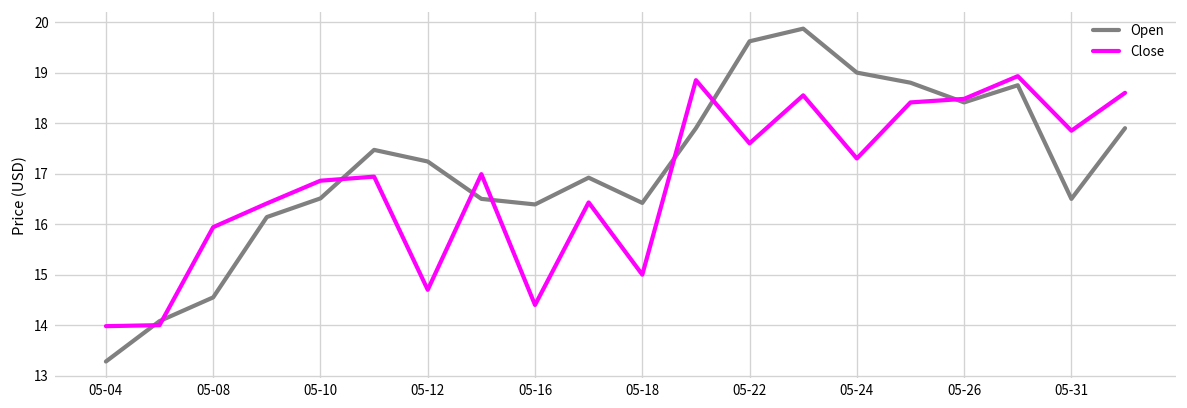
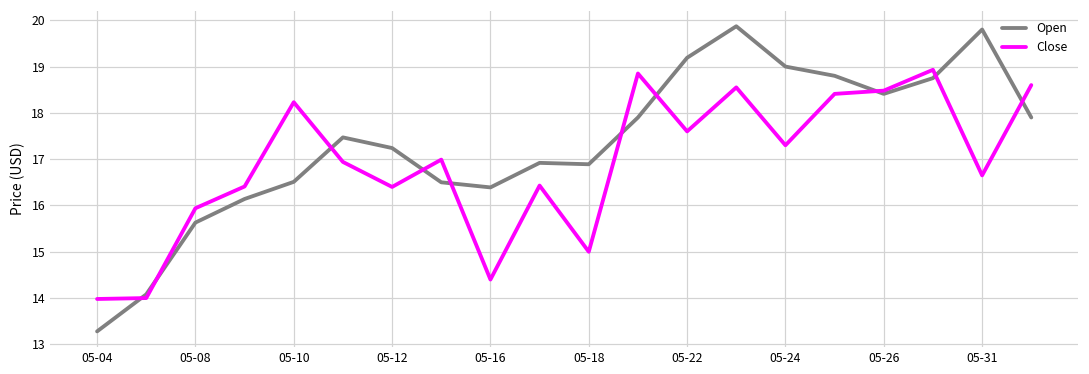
  {
    "Open": {
      "05-04": 13.3,
-     "05-08": 14.6,
+     "05-08": 15.6,
      "05-10": 16.5,
      "05-12": 17.2,
      "05-16": 16.4,
-     "05-18": 16.4,
-     "05-22": 19.6,
+     "05-18": 16.9,
+     "05-22": 19.2,
      "05-24": 19.0,
      "05-26": 18.4,
-     "05-31": 16.5
+     "05-31": 19.8
    },
    "Close": {
      "05-04": 14.0,
      "05-08": 15.9,
-     "05-10": 16.9,
-     "05-12": 14.7,
+     "05-10": 18.2,
+     "05-12": 16.4,
      "05-16": 14.4,
      "05-18": 15.0,
      "05-22": 17.6,
      "05-24": 17.3,
      "05-26": 18.5,
-     "05-31": 17.9
+     "05-31": 16.7
    }
  }
